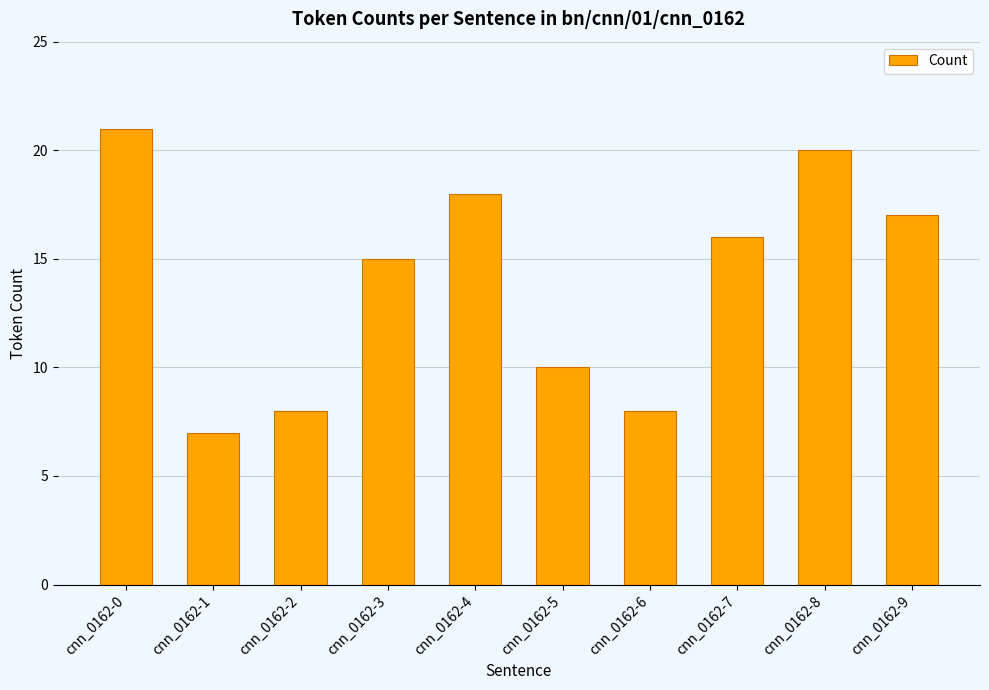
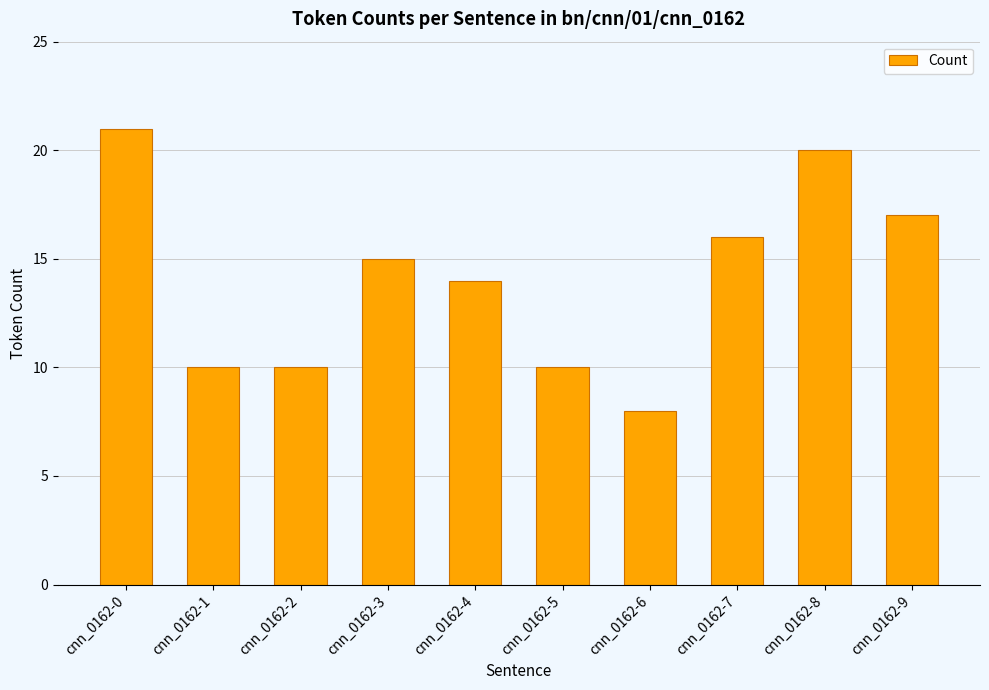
  {
    "cnn_0162-0": 21,
-   "cnn_0162-1": 7,
-   "cnn_0162-2": 8,
+   "cnn_0162-1": 10,
+   "cnn_0162-2": 10,
    "cnn_0162-3": 15,
-   "cnn_0162-4": 18,
+   "cnn_0162-4": 14,
    "cnn_0162-5": 10,
    "cnn_0162-6": 8,
    "cnn_0162-7": 16,
    "cnn_0162-8": 20,
    "cnn_0162-9": 17
  }
